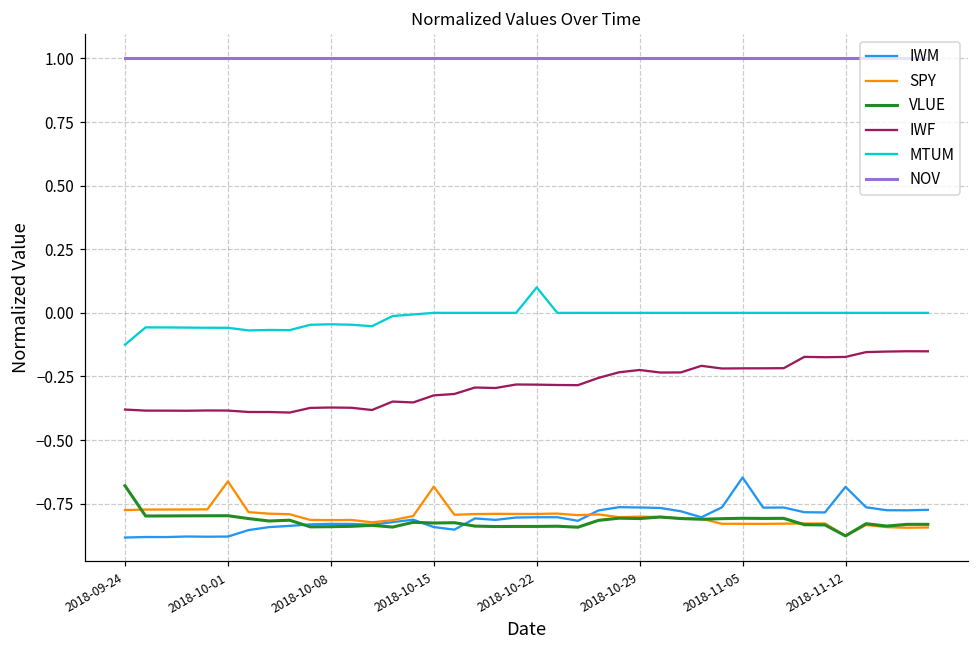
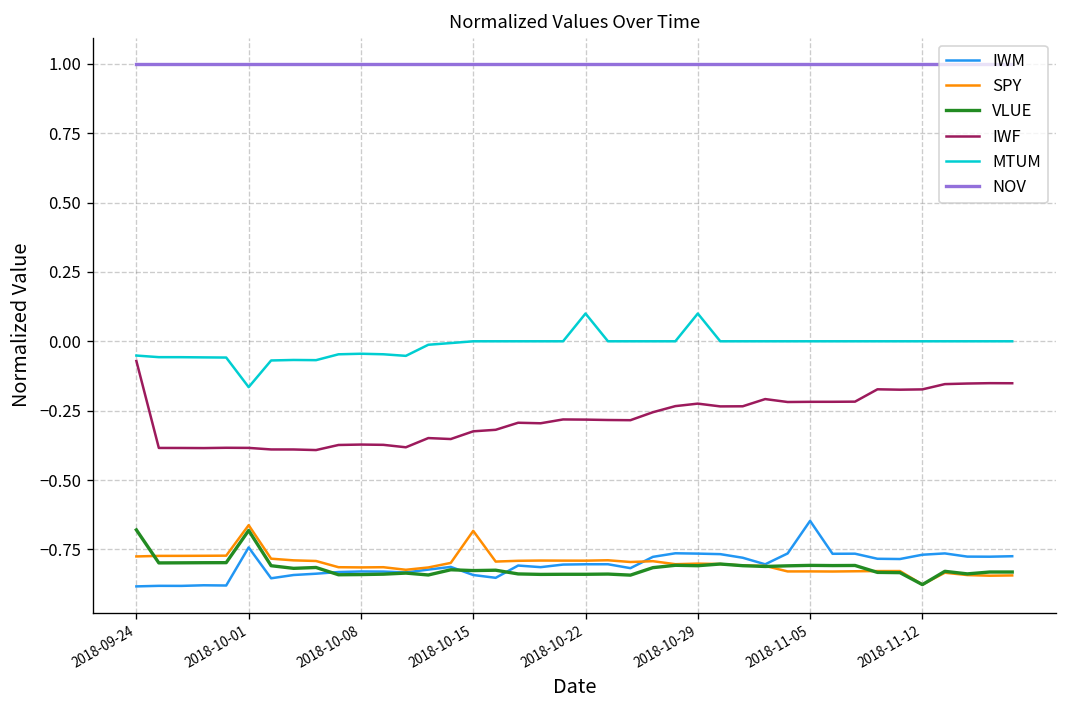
  {
    "IWM": {
      "2018-09-24": -0.88,
-     "2018-10-01": -0.88,
+     "2018-10-01": -0.74,
      "2018-10-08": -0.83,
      "2018-10-15": -0.84,
      "2018-10-22": -0.80,
      "2018-10-29": -0.77,
      "2018-11-05": -0.65,
-     "2018-11-12": -0.68
+     "2018-11-12": -0.77
    },
    "SPY": {
      "2018-09-24": -0.78,
      "2018-10-01": -0.66,
      "2018-10-08": -0.81,
      "2018-10-15": -0.68,
      "2018-10-22": -0.79,
      "2018-11-05": -0.83
    },
    "VLUE": {
      "2018-09-24": -0.68,
-     "2018-10-01": -0.80,
+     "2018-10-01": -0.68,
      "2018-10-08": -0.84,
      "2018-10-15": -0.83,
      "2018-10-22": -0.84,
      "2018-11-05": -0.81
    },
    "IWF": {
-     "2018-09-24": -0.38,
+     "2018-09-24": -0.07,
      "2018-10-01": -0.38,
      "2018-10-08": -0.37,
      "2018-10-15": -0.32,
      "2018-10-22": -0.28,
      "2018-10-29": -0.22,
      "2018-11-05": -0.22,
      "2018-11-12": -0.17
    },
    "MTUM": {
-     "2018-09-24": -0.13,
-     "2018-10-01": -0.06,
+     "2018-09-24": -0.05,
+     "2018-10-01": -0.17,
      "2018-10-08": -0.04,
      "2018-10-15": 0.00,
      "2018-10-22": 0.10,
-     "2018-10-29": 0.0,
+     "2018-10-29": 0.1,
      "2018-11-05": 0.00,
      "2018-11-12": 0.00
    },
    "NOV": {
      "2018-09-24": 1.00,
      "2018-10-01": 1.00,
      "2018-10-08": 1.00,
      "2018-10-15": 1.00,
      "2018-10-22": 1.00,
      "2018-10-29": 1.00,
      "2018-11-05": 1.00,
      "2018-11-12": 1.00
    }
  }
